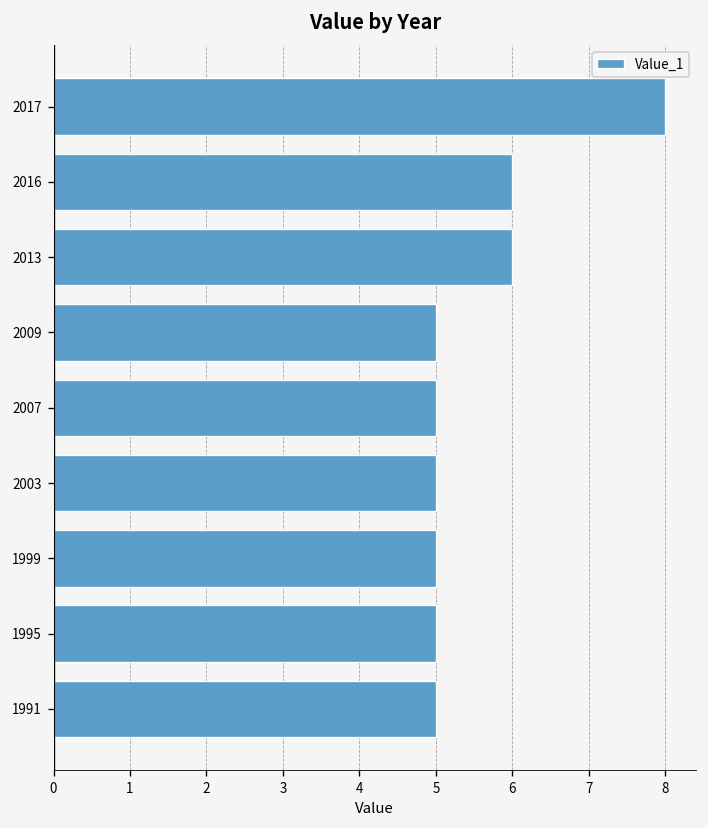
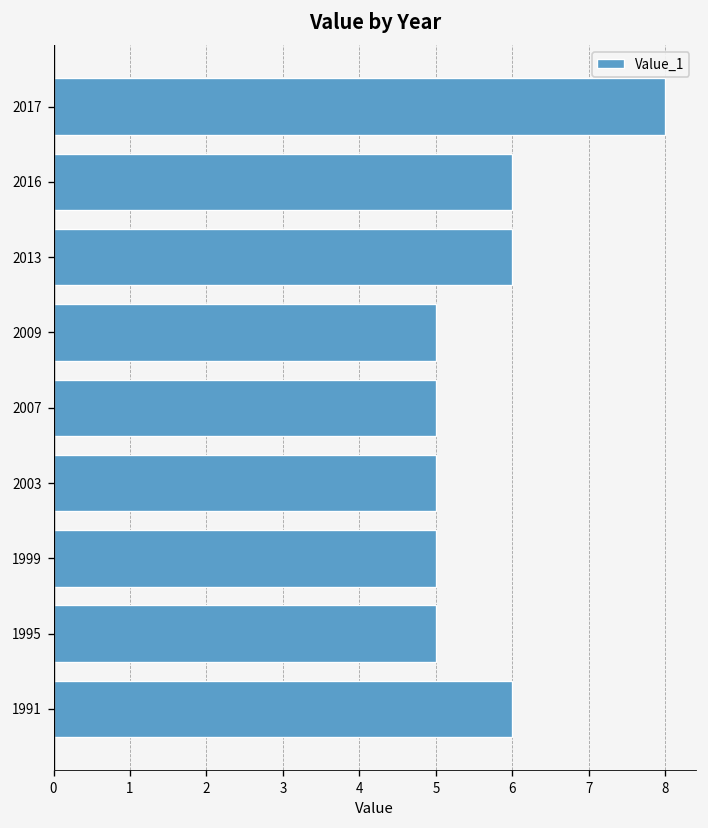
  {
    "2017": 8,
    "2016": 6,
    "2013": 6,
    "2009": 5,
    "2007": 5,
    "2003": 5,
    "1999": 5,
    "1995": 5,
-   "1991": 5
+   "1991": 6
  }
